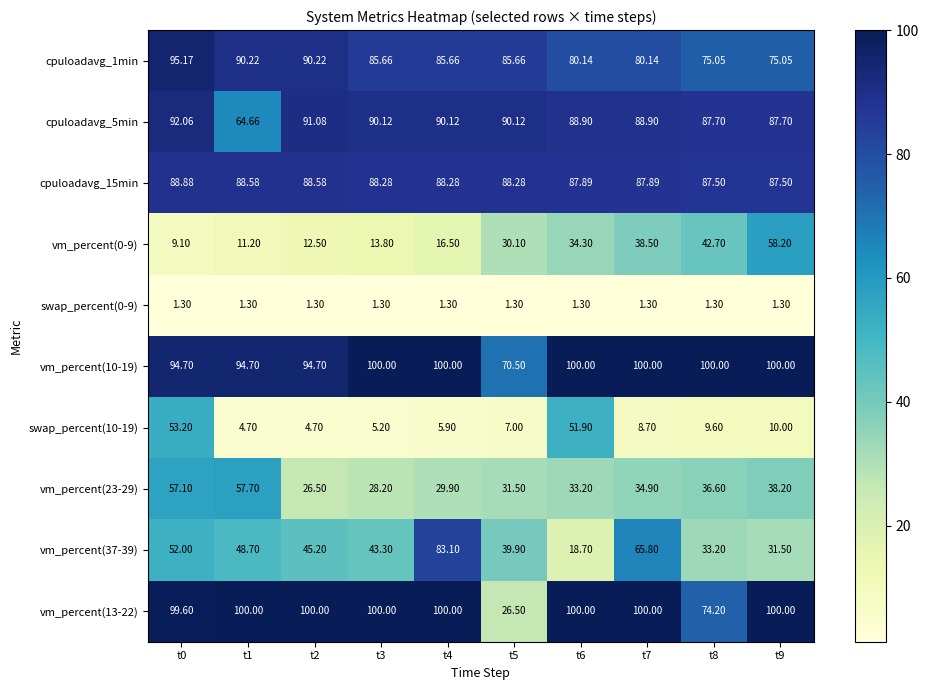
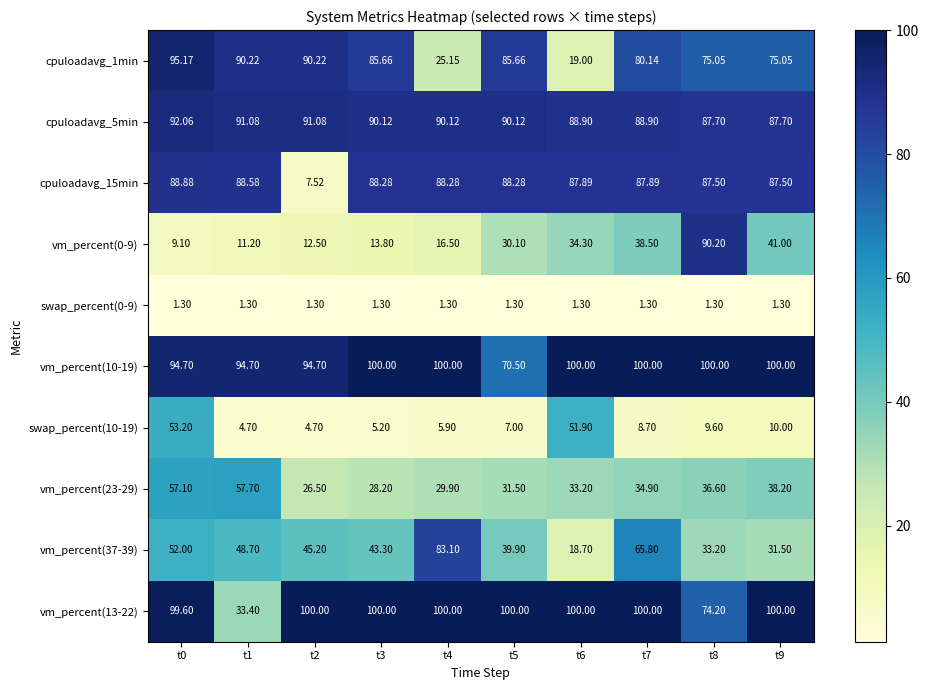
  {
    "cpuloadavg_1min": {
      "t0": 95.17,
      "t1": 90.22,
      "t2": 90.22,
      "t3": 85.66,
-     "t4": 85.66,
+     "t4": 25.15,
      "t5": 85.66,
-     "t6": 80.14,
+     "t6": 19.00,
      "t7": 80.14,
      "t8": 75.05,
      "t9": 75.05
    },
    "cpuloadavg_5min": {
      "t0": 92.06,
-     "t1": 64.66,
+     "t1": 91.08,
      "t2": 91.08,
      "t3": 90.12,
      "t4": 90.12,
      "t5": 90.12,
      "t6": 88.90,
      "t7": 88.90,
      "t8": 87.70,
      "t9": 87.70
    },
    "cpuloadavg_15min": {
      "t0": 88.88,
      "t1": 88.58,
-     "t2": 88.58,
+     "t2": 7.52,
      "t3": 88.28,
      "t4": 88.28,
      "t5": 88.28,
      "t6": 87.89,
      "t7": 87.89,
      "t8": 87.50,
      "t9": 87.50
    },
    "vm_percent(0-9)": {
      "t0": 9.10,
      "t1": 11.20,
      "t2": 12.50,
      "t3": 13.80,
      "t4": 16.50,
      "t5": 30.10,
      "t6": 34.30,
      "t7": 38.50,
-     "t8": 42.70,
-     "t9": 58.20
+     "t8": 90.20,
+     "t9": 41.00
    },
    "swap_percent(0-9)": {
      "t0": 1.30,
      "t1": 1.30,
      "t2": 1.30,
      "t3": 1.30,
      "t4": 1.30,
      "t5": 1.30,
      "t6": 1.30,
      "t7": 1.30,
      "t8": 1.30,
      "t9": 1.30
    },
    "vm_percent(10-19)": {
      "t0": 94.70,
      "t1": 94.70,
      "t2": 94.70,
      "t3": 100.00,
      "t4": 100.00,
      "t5": 70.50,
      "t6": 100.00,
      "t7": 100.00,
      "t8": 100.00,
      "t9": 100.00
    },
    "swap_percent(10-19)": {
      "t0": 53.20,
      "t1": 4.70,
      "t2": 4.70,
      "t3": 5.20,
      "t4": 5.90,
      "t5": 7.00,
      "t6": 51.90,
      "t7": 8.70,
      "t8": 9.60,
      "t9": 10.00
    },
    "vm_percent(23-29)": {
      "t0": 57.10,
      "t1": 57.70,
      "t2": 26.50,
      "t3": 28.20,
      "t4": 29.90,
      "t5": 31.50,
      "t6": 33.20,
      "t7": 34.90,
      "t8": 36.60,
      "t9": 38.20
    },
    "vm_percent(37-39)": {
      "t0": 52.00,
      "t1": 48.70,
      "t2": 45.20,
      "t3": 43.30,
      "t4": 83.10,
      "t5": 39.90,
      "t6": 18.70,
      "t7": 65.80,
      "t8": 33.20,
      "t9": 31.50
    },
    "vm_percent(13-22)": {
      "t0": 99.60,
-     "t1": 100.00,
+     "t1": 33.40,
      "t2": 100.00,
      "t3": 100.00,
      "t4": 100.00,
-     "t5": 26.50,
+     "t5": 100.00,
      "t6": 100.00,
      "t7": 100.00,
      "t8": 74.20,
      "t9": 100.00
    }
  }
